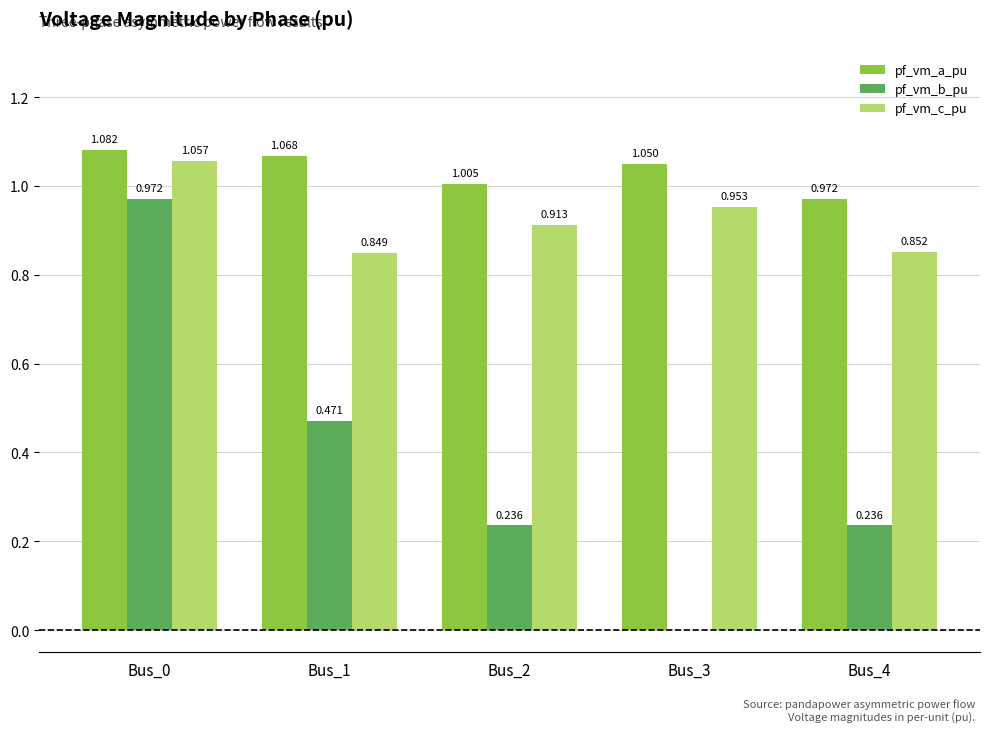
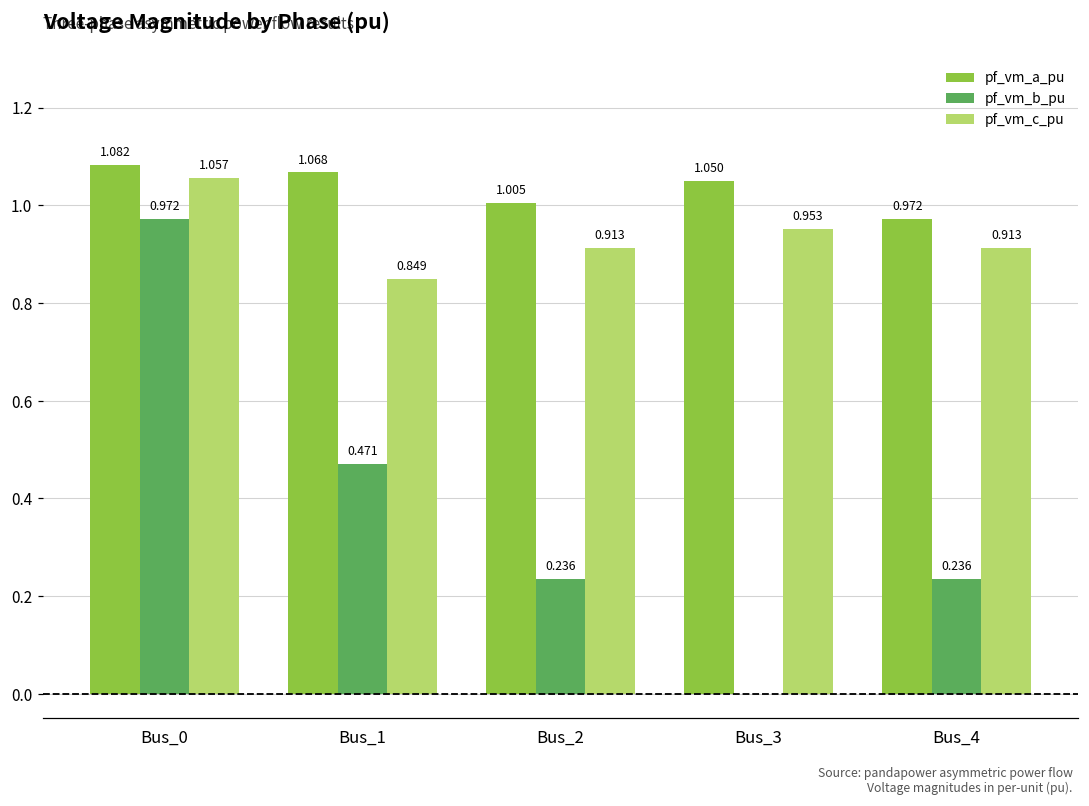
  {
    "pf_vm_a_pu": {
      "Bus_0": 1.082,
      "Bus_1": 1.068,
      "Bus_2": 1.005,
      "Bus_3": 1.050,
      "Bus_4": 0.972
    },
    "pf_vm_b_pu": {
      "Bus_0": 0.972,
      "Bus_1": 0.471,
      "Bus_2": 0.236,
      "Bus_4": 0.236
    },
    "pf_vm_c_pu": {
      "Bus_0": 1.057,
      "Bus_1": 0.849,
      "Bus_2": 0.913,
      "Bus_3": 0.953,
-     "Bus_4": 0.852
+     "Bus_4": 0.913
    }
  }
